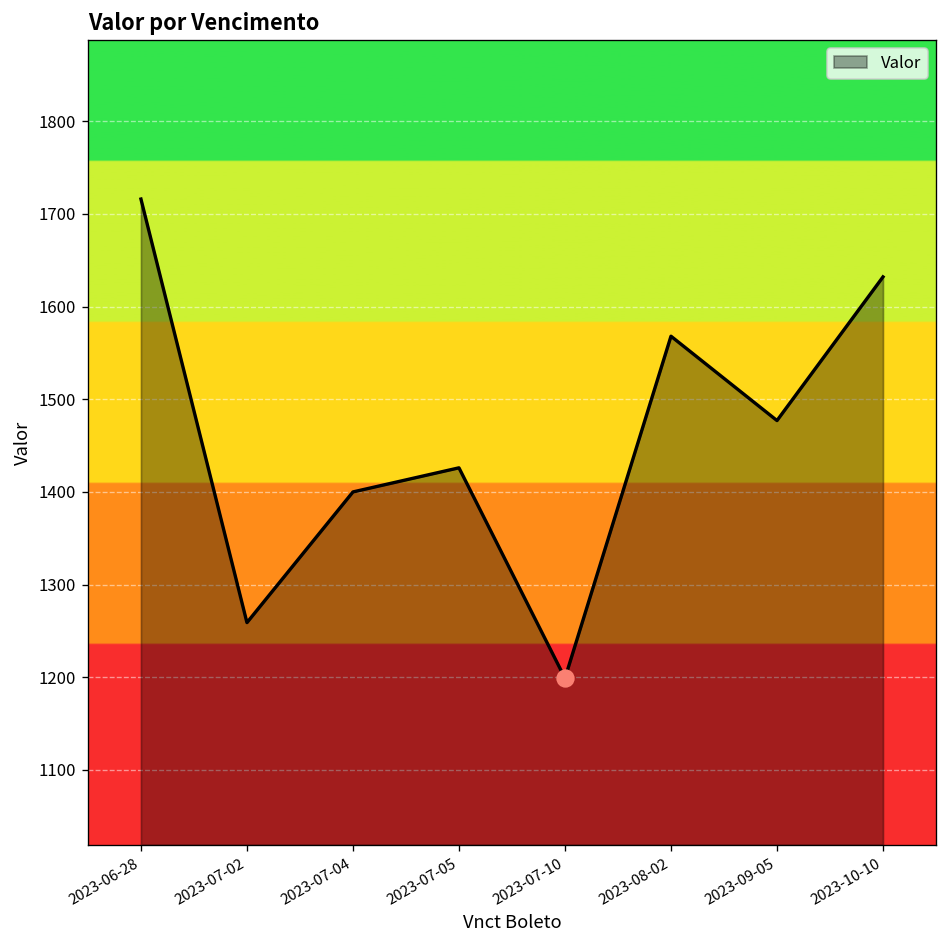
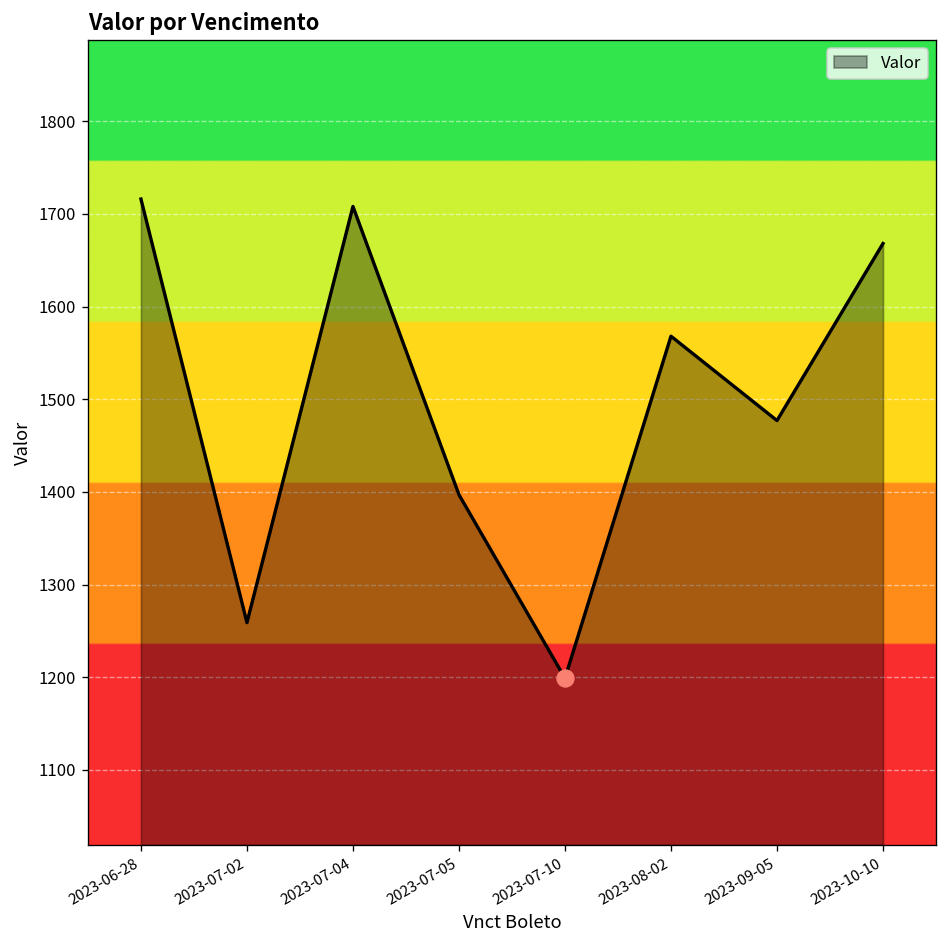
  {
    "Valor": {
      "2023-06-28": 1720,
      "2023-07-02": 1260,
-     "2023-07-04": 1400,
-     "2023-07-05": 1430,
+     "2023-07-04": 1710,
+     "2023-07-05": 1400,
      "2023-08-02": 1570,
      "2023-09-05": 1480,
-     "2023-10-10": 1630
+     "2023-10-10": 1670
    }
  }
